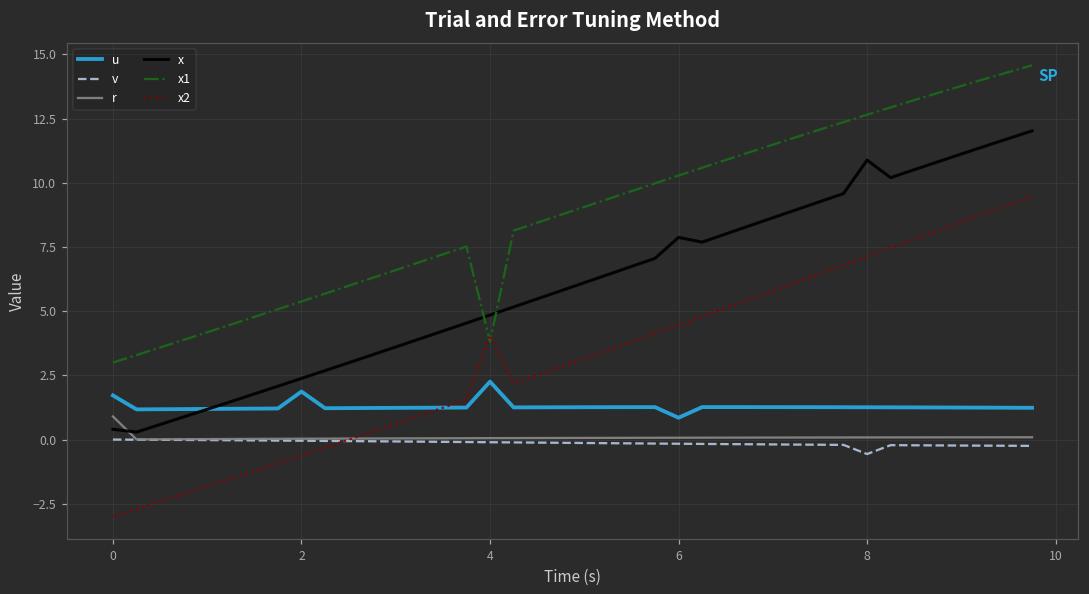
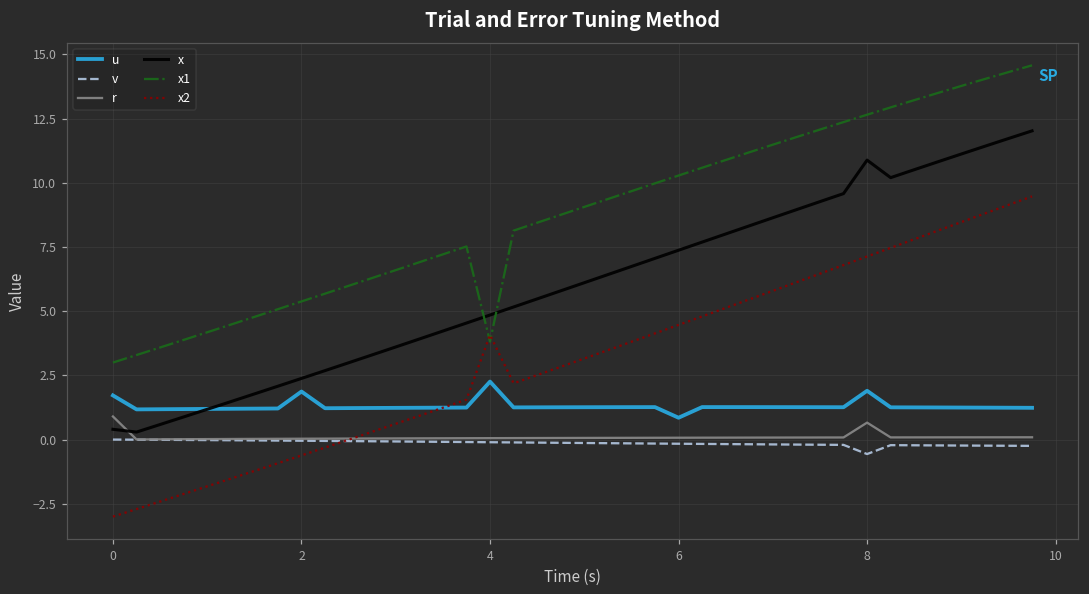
  {
    "u": {
      "0": 1.7,
      "2": 1.9,
      "4": 2.3,
      "6": 0.9,
-     "8": 1.3
+     "8": 1.9
    },
    "v": {
      "0": 0.0,
      "4": -0.1,
      "6": -0.2,
      "8": -0.6
    },
    "r": {
      "0": 0.9,
      "4": 0.1,
      "6": 0.1,
-     "8": 0.1
+     "8": 0.7
    },
    "x": {
      "0": 0.4,
      "2": 2.4,
      "4": 4.9,
-     "6": 7.9,
+     "6": 7.4,
      "8": 10.9
    },
    "x1": {
      "0": 3.0,
      "2": 5.4,
      "4": 3.8,
      "6": 10.3,
      "8": 12.7
    },
    "x2": {
      "0": -3.0,
      "2": -0.6,
      "4": 4.1,
      "6": 4.5,
      "8": 7.1
    }
  }
